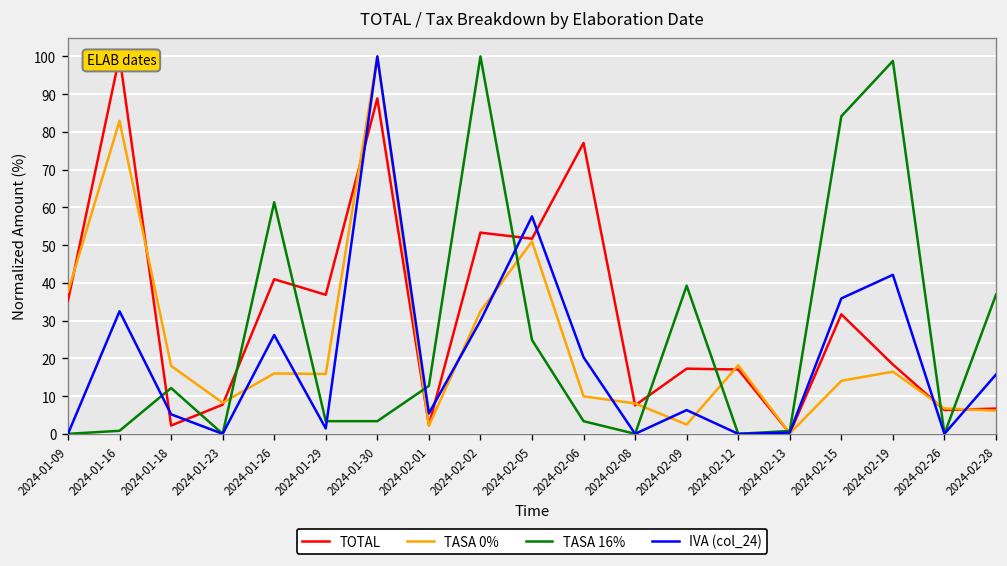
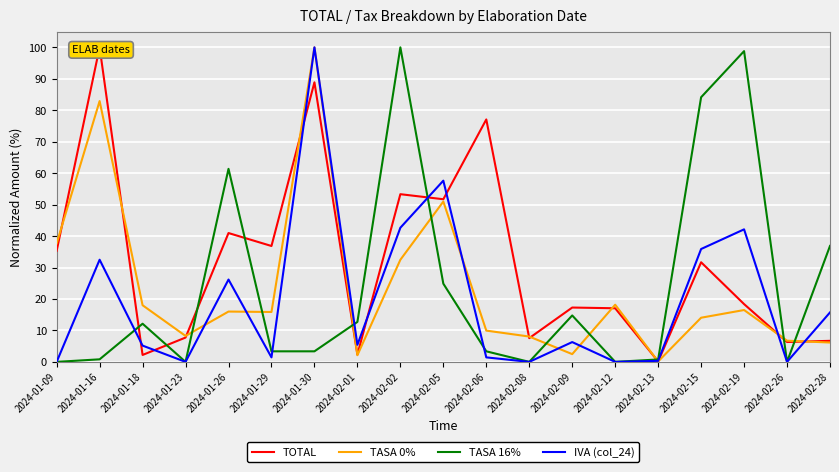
  {
    "TOTAL": {
      "2024-01-09": 35,
      "2024-01-18": 2,
      "2024-01-26": 41,
      "2024-01-29": 37,
      "2024-01-30": 89,
      "2024-02-02": 53,
      "2024-02-06": 77,
      "2024-02-09": 17,
      "2024-02-12": 17,
      "2024-02-15": 32,
      "2024-02-19": 18
    },
    "TASA 0%": {
      "2024-01-09": 38,
      "2024-01-16": 83,
      "2024-01-18": 18,
      "2024-01-26": 16,
      "2024-01-29": 16,
      "2024-02-02": 32,
      "2024-02-06": 10,
      "2024-02-09": 2,
      "2024-02-12": 18,
      "2024-02-15": 14,
      "2024-02-19": 16
    },
    "TASA 16%": {
      "2024-01-16": 1,
      "2024-01-18": 12,
      "2024-01-26": 61,
      "2024-01-29": 3,
      "2024-01-30": 3,
      "2024-02-01": 13,
      "2024-02-02": 100,
      "2024-02-05": 25,
      "2024-02-06": 3,
-     "2024-02-09": 39,
+     "2024-02-09": 15,
      "2024-02-15": 84,
      "2024-02-19": 99,
      "2024-02-28": 37
    },
    "IVA (col_24)": {
      "2024-01-16": 32,
      "2024-01-18": 5,
      "2024-01-26": 26,
      "2024-01-29": 1,
      "2024-02-01": 5,
-     "2024-02-02": 30,
+     "2024-02-02": 43,
      "2024-02-05": 58,
-     "2024-02-06": 20,
+     "2024-02-06": 1,
      "2024-02-09": 6,
      "2024-02-15": 36,
      "2024-02-19": 42,
      "2024-02-28": 16
    }
  }
